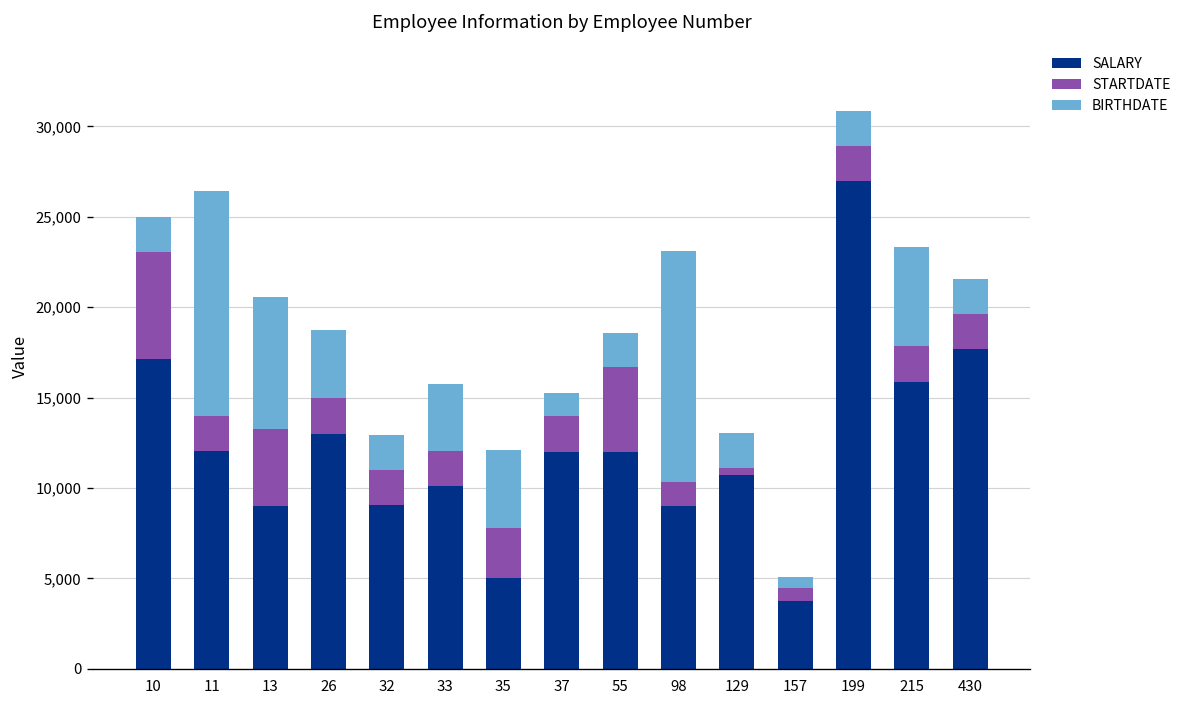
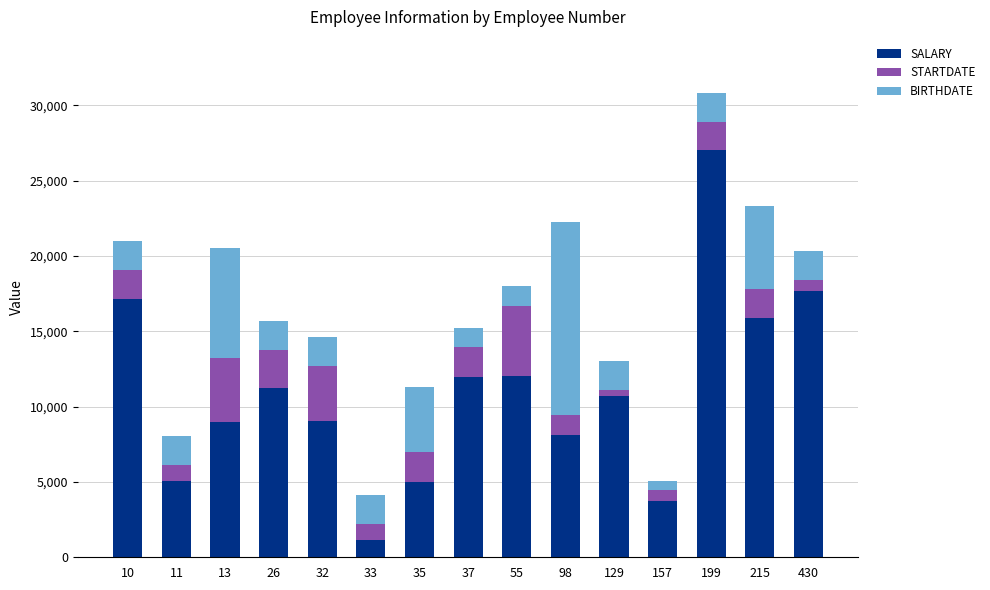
  {
    "SALARY": {
      "10": "17,100",
-     "11": "12,100",
+     "11": "5,100",
      "13": "9,000",
-     "26": "13,000",
+     "26": "11,200",
      "32": "9,100",
-     "33": "10,100",
+     "33": "1,200",
      "35": "5,000",
      "37": "12,000",
      "55": "12,000",
-     "98": "9,000",
+     "98": "8,100",
      "129": "10,700",
      "157": "3,800",
      "199": "27,000",
      "215": "15,900",
      "430": "17,700"
    },
    "STARTDATE": {
-     "10": "5,900",
-     "11": "1,900",
+     "10": "1,900",
+     "11": "1,000",
      "13": "4,300",
-     "26": "2,000",
-     "32": "2,000",
-     "33": "2,000",
-     "35": "2,800",
+     "26": "2,500",
+     "32": "3,600",
+     "33": "1,100",
+     "35": "2,000",
      "37": "2,000",
      "55": "4,700",
      "98": "1,300",
      "129": "400",
      "157": "700",
      "199": "1,900",
      "215": "2,000",
-     "430": "2,000"
+     "430": "700"
    },
    "BIRTHDATE": {
      "10": "1,900",
-     "11": "12,400",
+     "11": "1,900",
      "13": "7,300",
-     "26": "3,800",
+     "26": "1,900",
      "32": "1,900",
-     "33": "3,700",
+     "33": "1,900",
      "35": "4,300",
      "37": "1,300",
-     "55": "1,900",
+     "55": "1,300",
      "98": "12,800",
      "129": "1,900",
      "157": "600",
      "199": "1,900",
      "215": "5,500",
      "430": "1,900"
    }
  }
